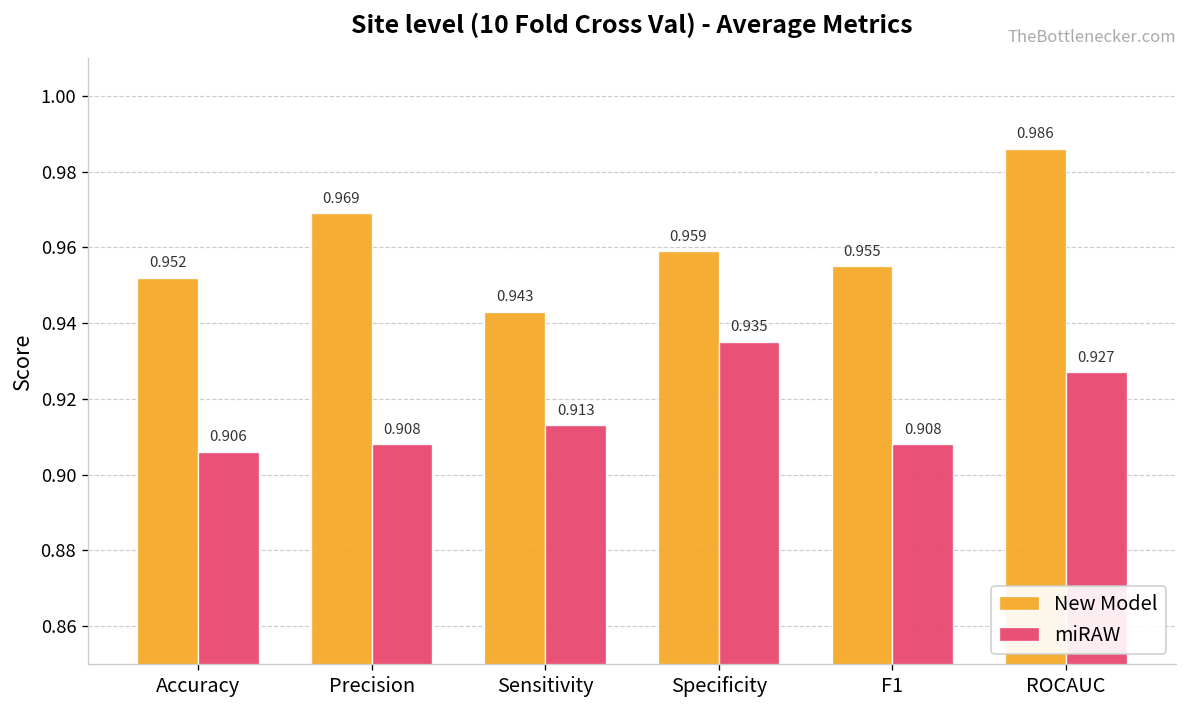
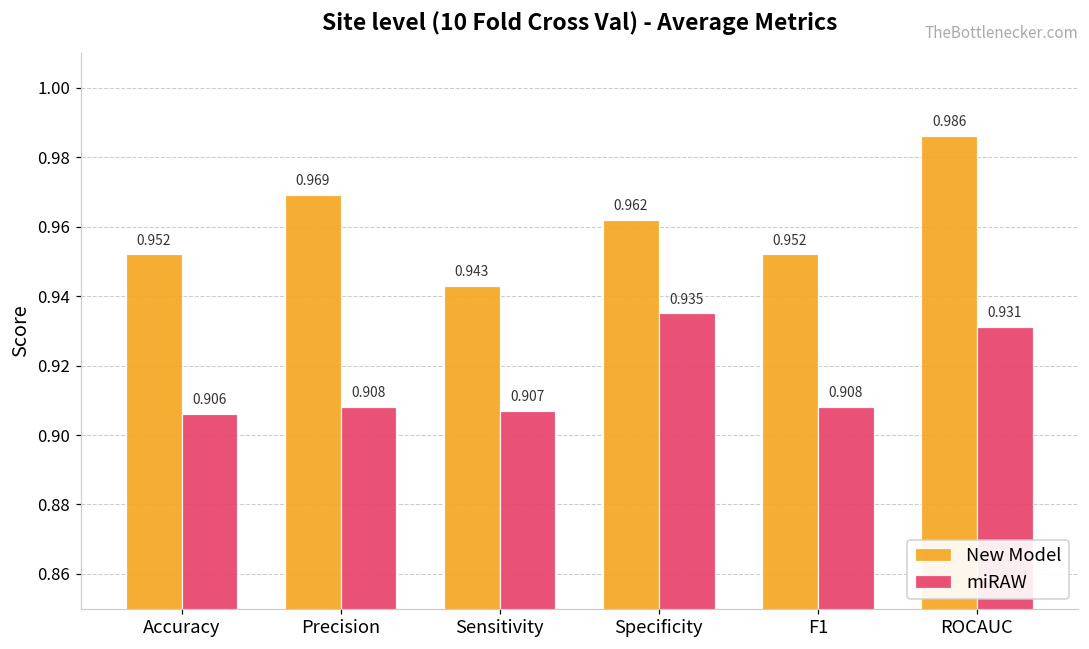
  {
    "New Model": {
      "Accuracy": 0.952,
      "Precision": 0.969,
      "Sensitivity": 0.943,
-     "Specificity": 0.959,
-     "F1": 0.955,
+     "Specificity": 0.962,
+     "F1": 0.952,
      "ROCAUC": 0.986
    },
    "miRAW": {
      "Accuracy": 0.906,
      "Precision": 0.908,
-     "Sensitivity": 0.913,
+     "Sensitivity": 0.907,
      "Specificity": 0.935,
      "F1": 0.908,
-     "ROCAUC": 0.927
+     "ROCAUC": 0.931
    }
  }
